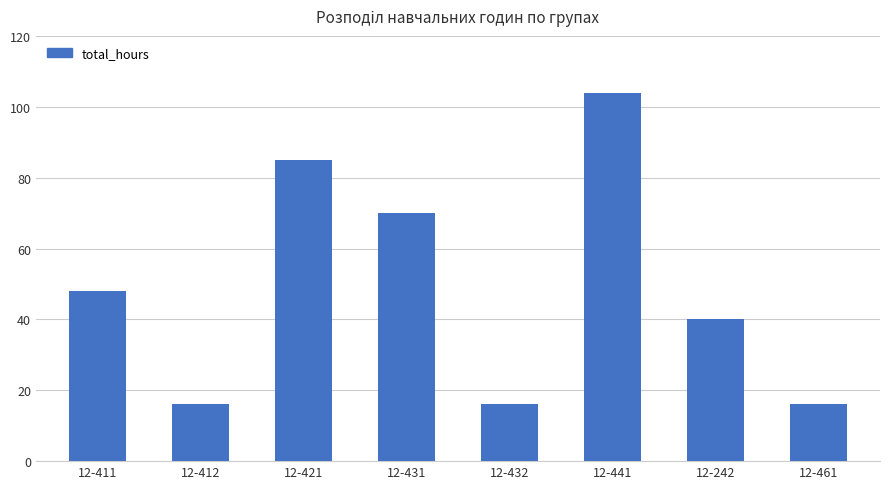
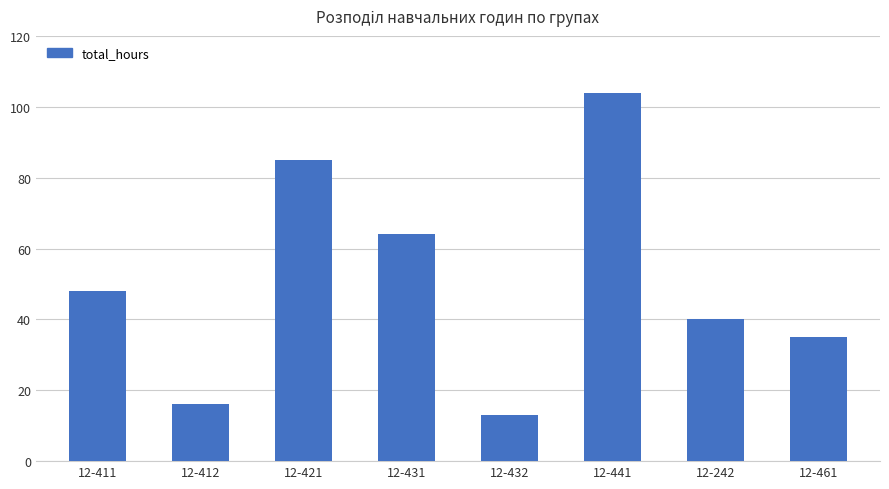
  {
    "12-411": 48,
    "12-412": 16,
    "12-421": 85,
-   "12-431": 70,
-   "12-432": 16,
+   "12-431": 64,
+   "12-432": 13,
    "12-441": 104,
    "12-242": 40,
-   "12-461": 16
+   "12-461": 35
  }
